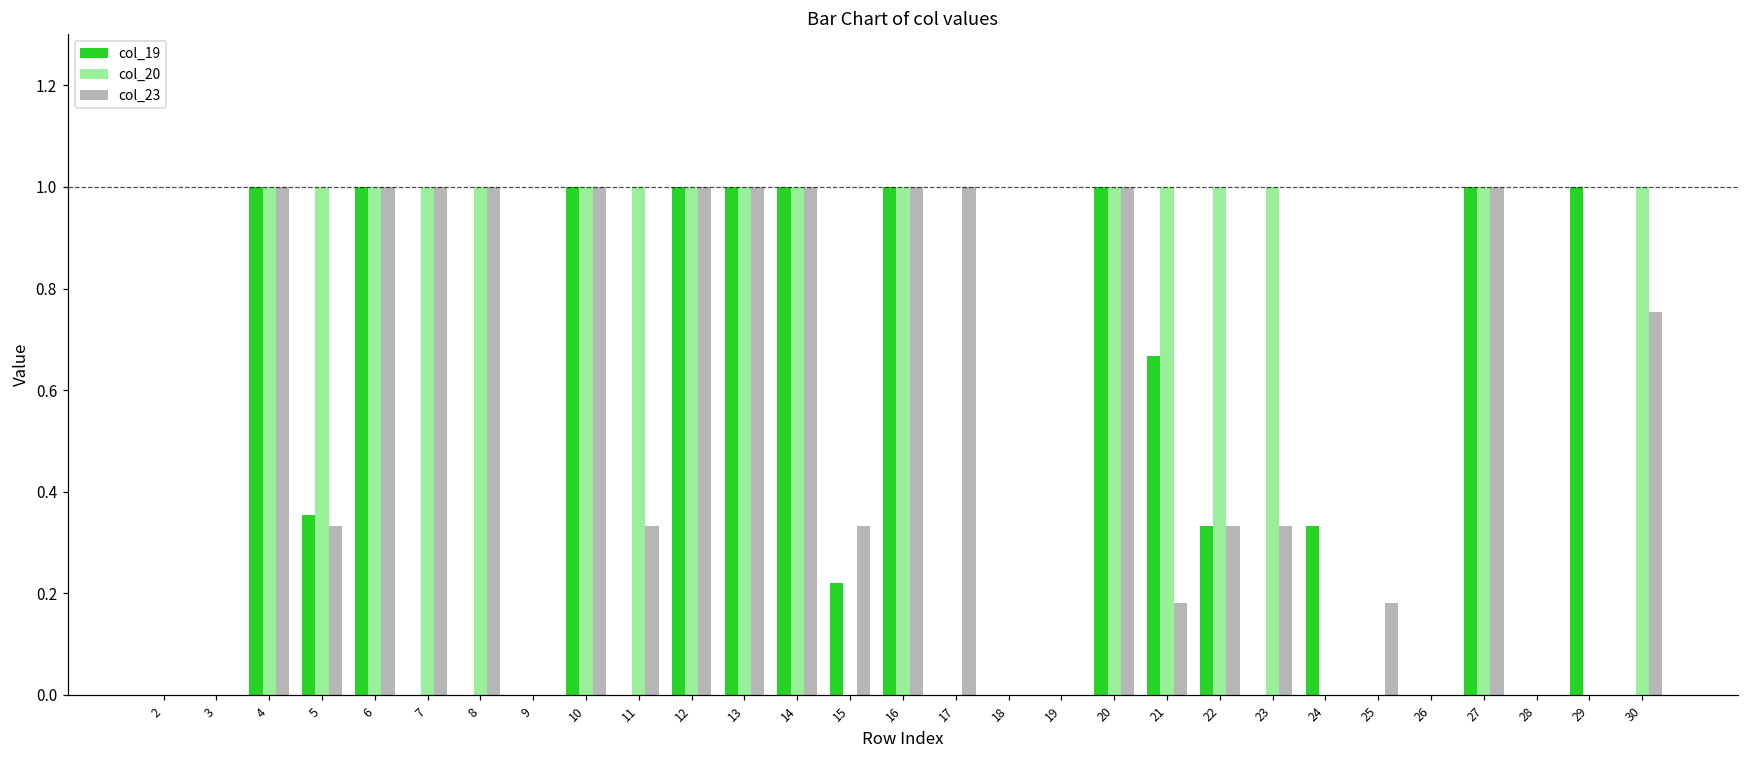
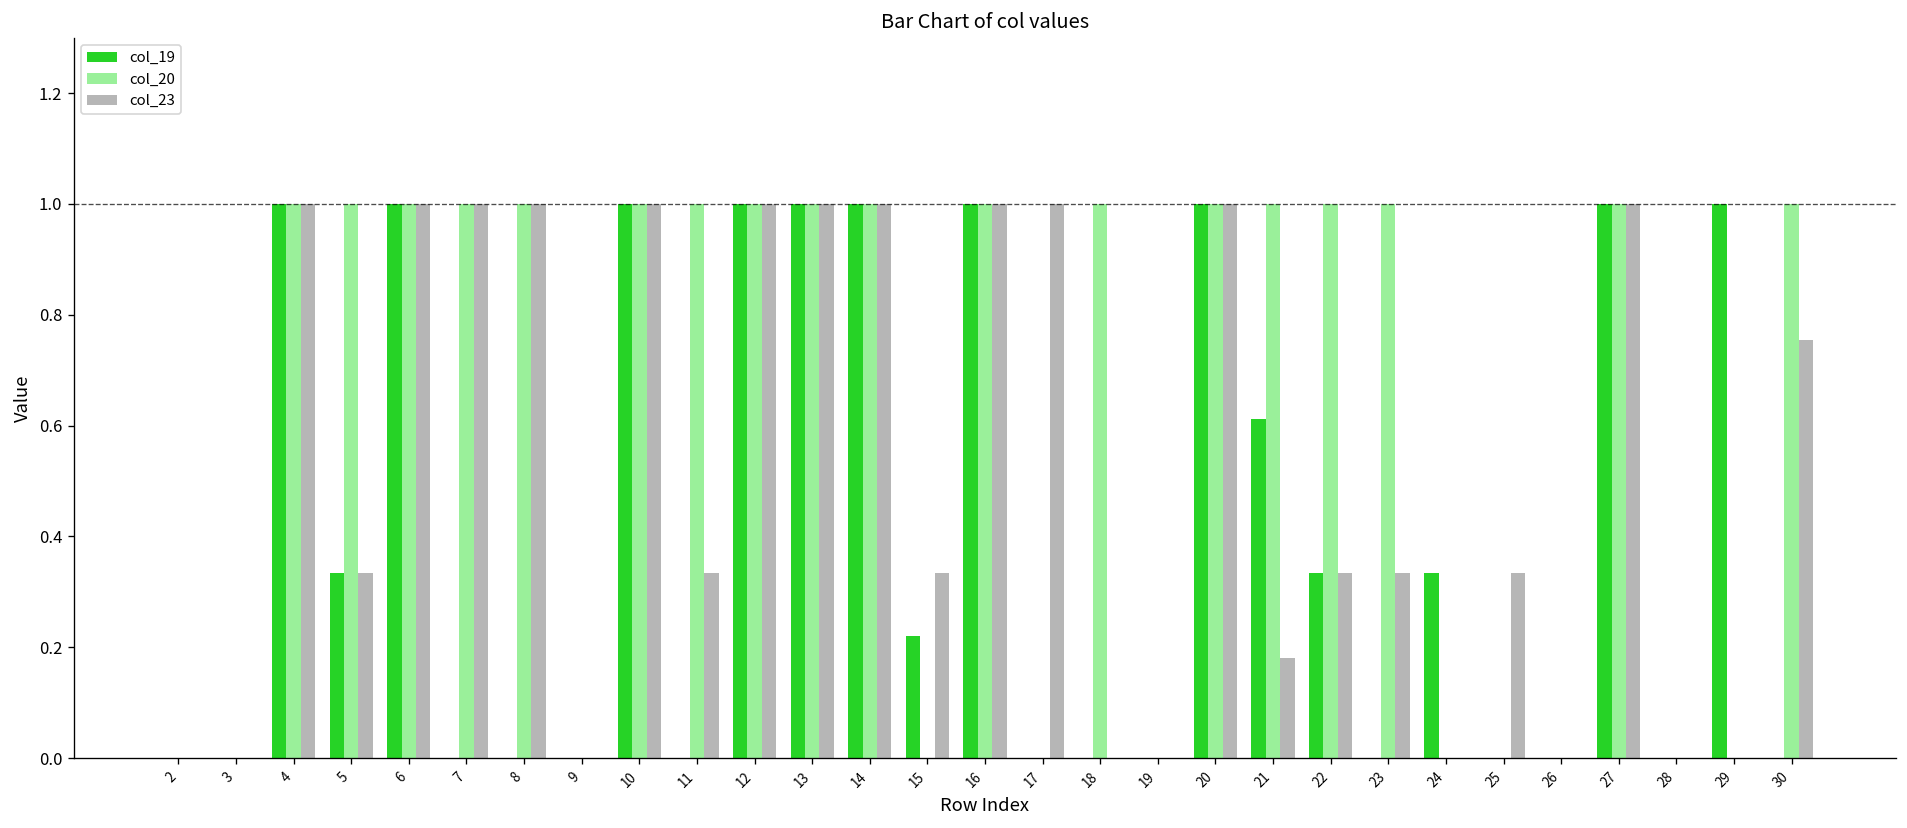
  {
    "col_19": {
      "2": 0.00,
      "3": 0.00,
      "4": 1.00,
-     "5": 0.35,
+     "5": 0.33,
      "6": 1.00,
      "7": 0.00,
      "8": 0.00,
      "9": 0.00,
      "10": 1.00,
      "11": 0.00,
      "12": 1.00,
      "13": 1.00,
      "14": 1.00,
      "15": 0.22,
      "16": 1.00,
      "17": 0.00,
      "18": 0.00,
      "19": 0.00,
      "20": 1.00,
-     "21": 0.67,
+     "21": 0.61,
      "22": 0.33,
      "23": 0.00,
      "24": 0.33,
      "25": 0.00,
      "26": 0.00,
      "27": 1.00,
      "28": 0.00,
      "29": 1.00,
      "30": 0.00
    },
    "col_20": {
      "2": 0,
      "3": 0,
      "4": 1,
      "5": 1,
      "6": 1,
      "7": 1,
      "8": 1,
      "9": 0,
      "10": 1,
      "11": 1,
      "12": 1,
      "13": 1,
      "14": 1,
      "15": 0,
      "16": 1,
      "17": 0,
-     "18": 0,
+     "18": 1,
      "19": 0,
      "20": 1,
      "21": 1,
      "22": 1,
      "23": 1,
      "24": 0,
      "25": 0,
      "26": 0,
      "27": 1,
      "28": 0,
      "29": 0,
      "30": 1
    },
    "col_23": {
      "2": 0.00,
      "3": 0.00,
      "4": 1.00,
      "5": 0.33,
      "6": 1.00,
      "7": 1.00,
      "8": 1.00,
      "9": 0.00,
      "10": 1.00,
      "11": 0.33,
      "12": 1.00,
      "13": 1.00,
      "14": 1.00,
      "15": 0.33,
      "16": 1.00,
      "17": 1.00,
      "18": 0.00,
      "19": 0.00,
      "20": 1.00,
      "21": 0.18,
      "22": 0.33,
      "23": 0.33,
      "24": 0.00,
-     "25": 0.18,
+     "25": 0.33,
      "26": 0.00,
      "27": 1.00,
      "28": 0.00,
      "29": 0.00,
      "30": 0.75
    }
  }
